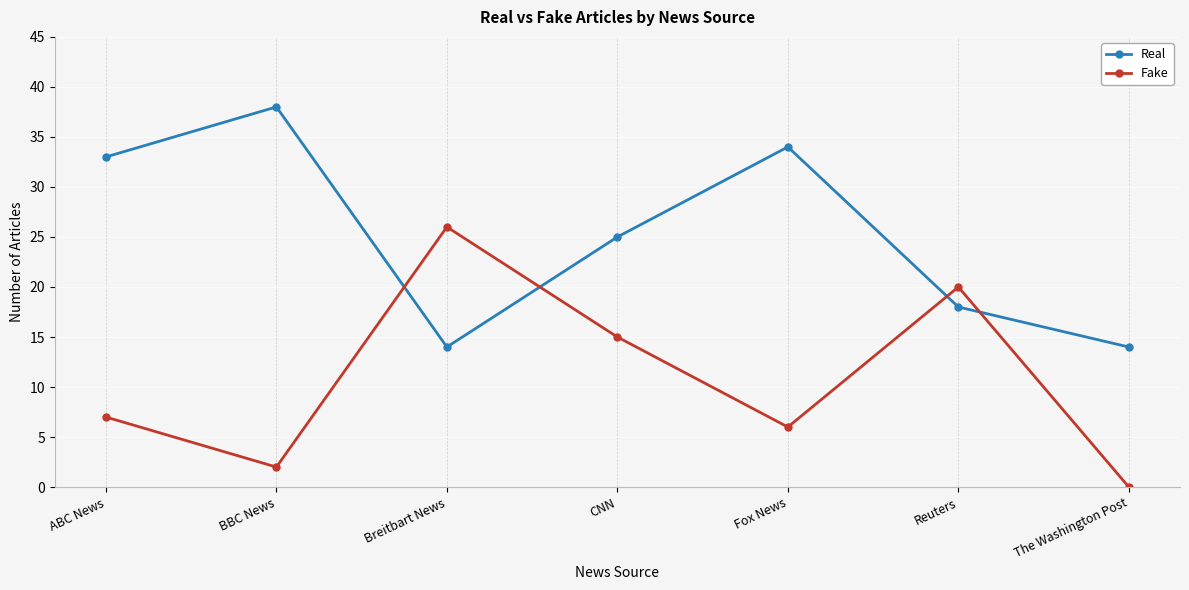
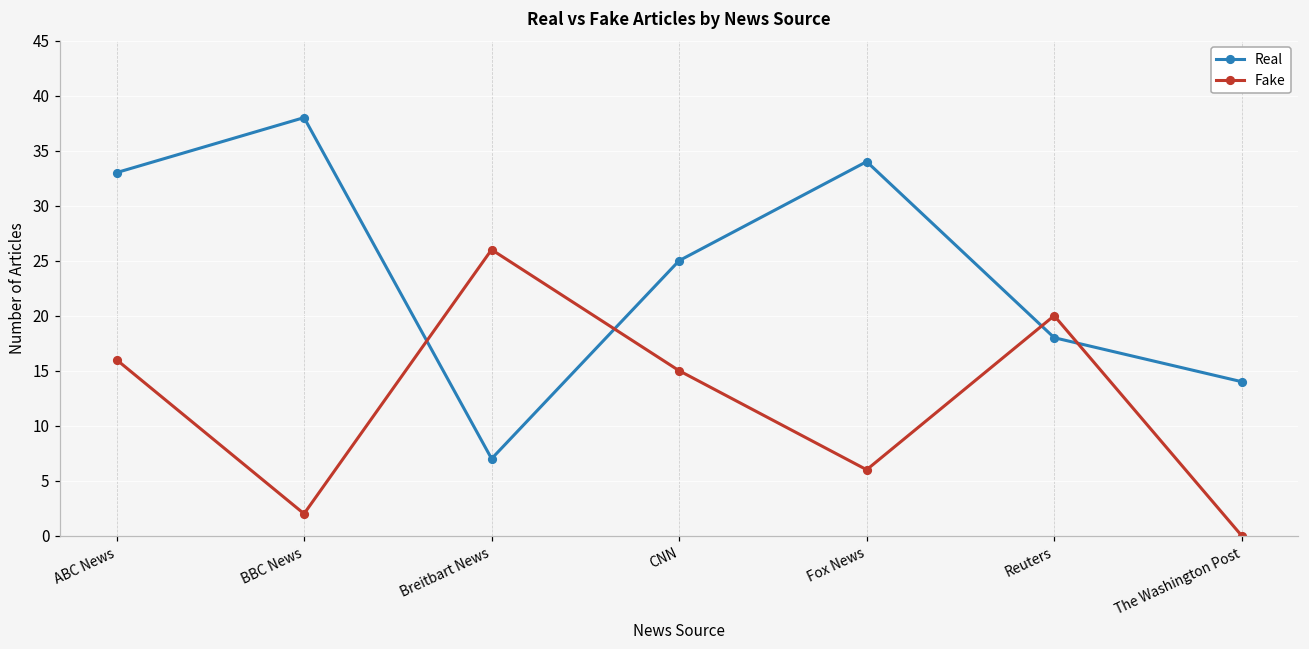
  {
    "Real": {
      "ABC News": 33,
      "BBC News": 38,
-     "Breitbart News": 14,
+     "Breitbart News": 7,
      "CNN": 25,
      "Fox News": 34,
      "Reuters": 18,
      "The Washington Post": 14
    },
    "Fake": {
-     "ABC News": 7,
+     "ABC News": 16,
      "BBC News": 2,
      "Breitbart News": 26,
      "CNN": 15,
      "Fox News": 6,
      "Reuters": 20,
      "The Washington Post": 0
    }
  }
